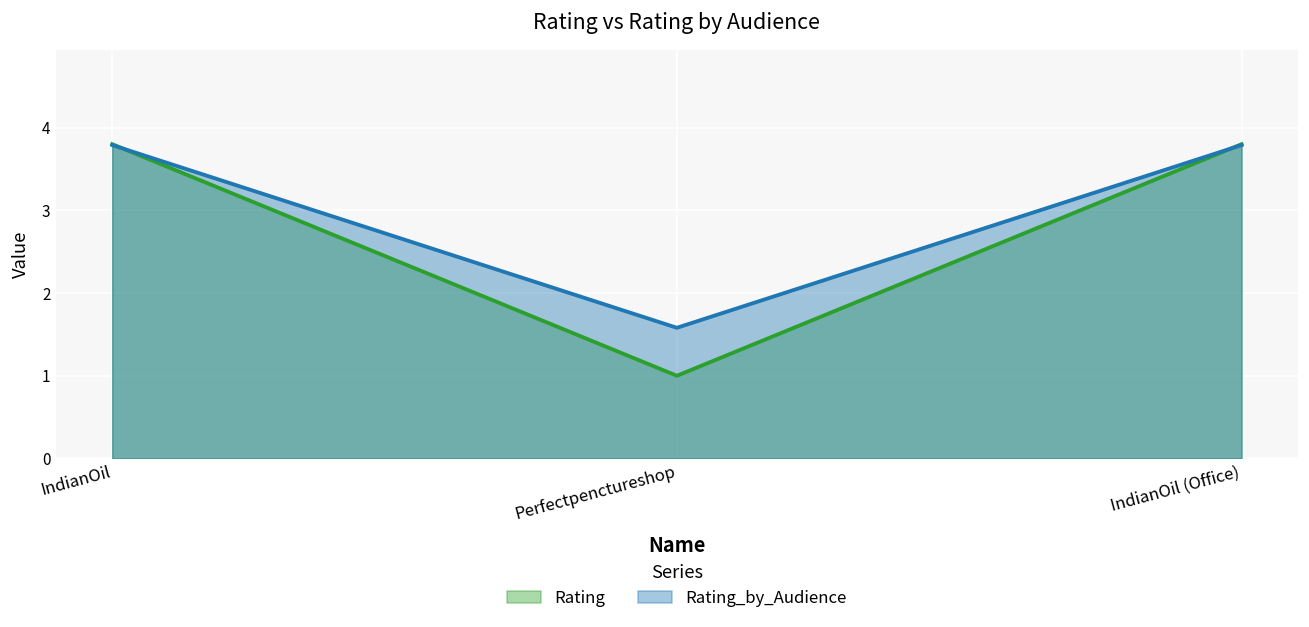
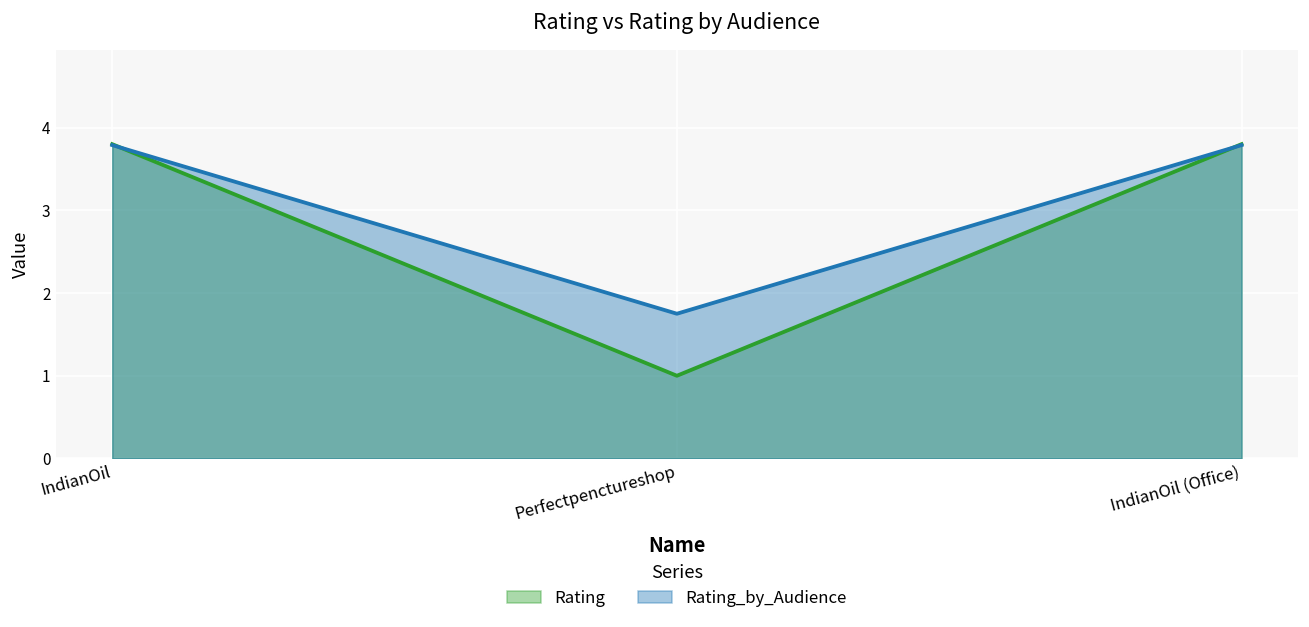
  {
    "Rating": {
      "Perfectpenctureshop": 1.0
    },
    "Rating_by_Audience": {
-     "Perfectpenctureshop": 1.6
+     "Perfectpenctureshop": 1.8
    }
  }
